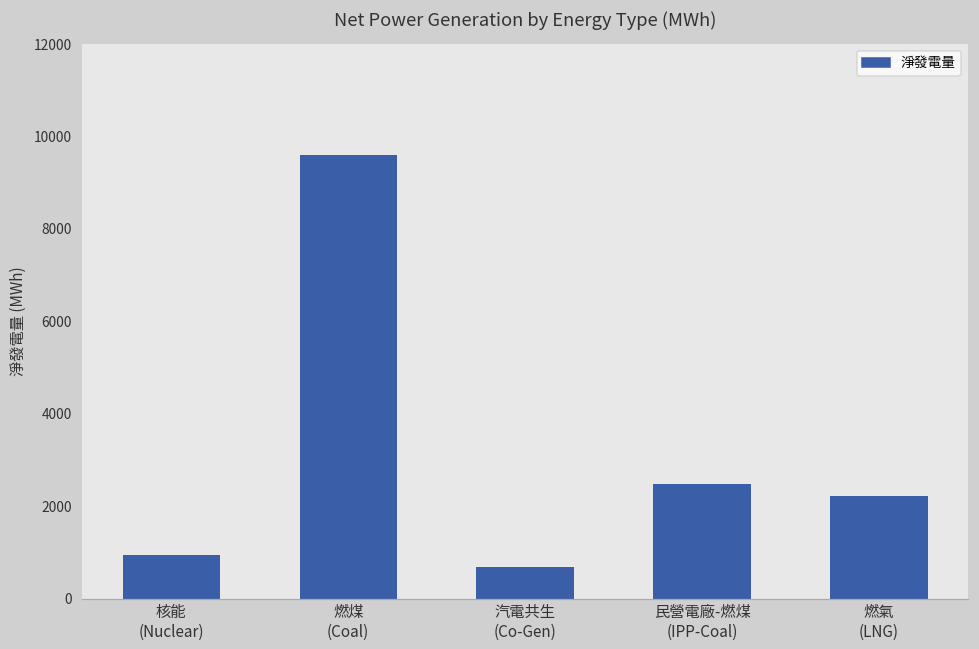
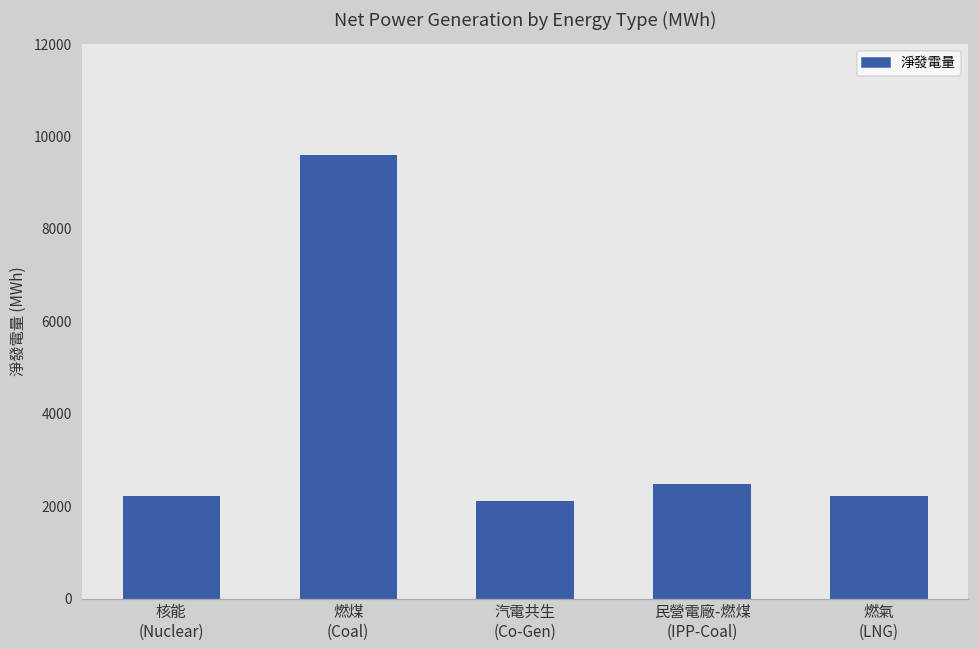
  {
-   "核能 (Nuclear)": 900,
+   "核能 (Nuclear)": 2200,
    "燃煤 (Coal)": 9600,
-   "汽電共生 (Co-Gen)": 700,
+   "汽電共生 (Co-Gen)": 2100,
    "民營電廠-燃煤 (IPP-Coal)": 2500,
    "燃氣 (LNG)": 2200
  }
